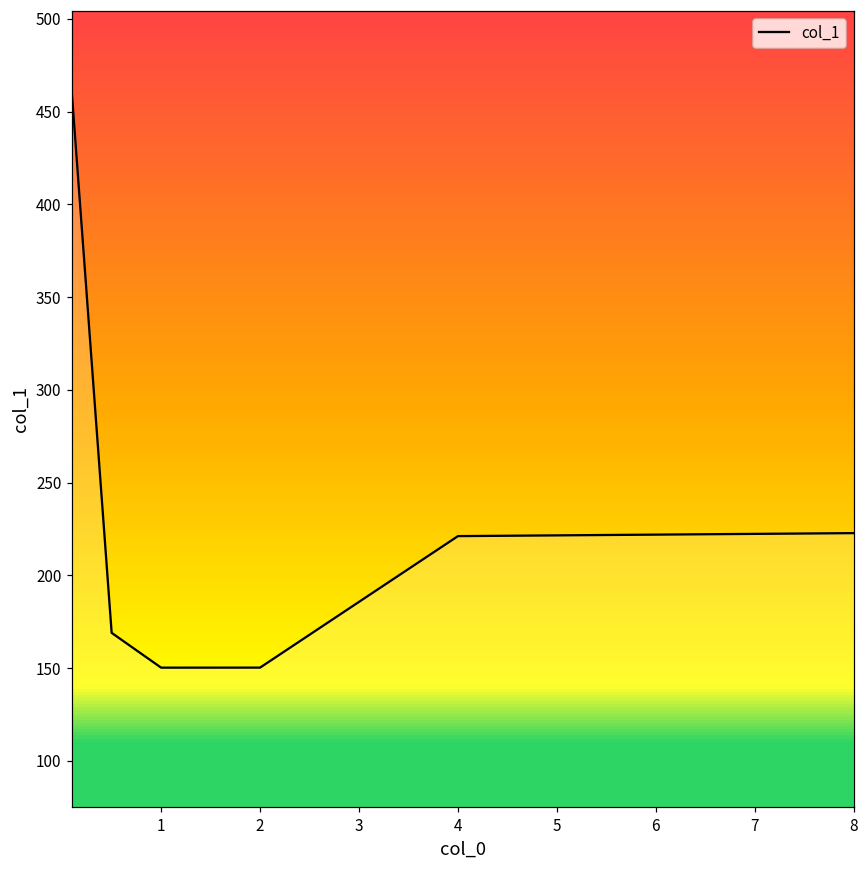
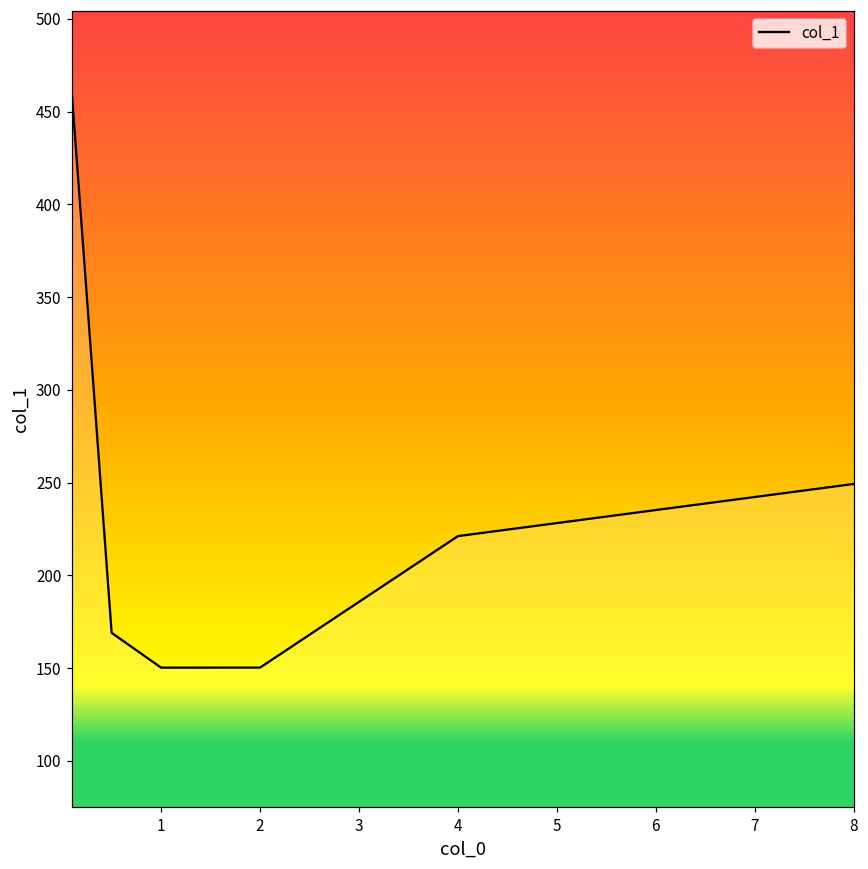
  {
    "1": 150,
    "2": 150,
    "4": 221,
-   "8": 223
+   "8": 249
  }
